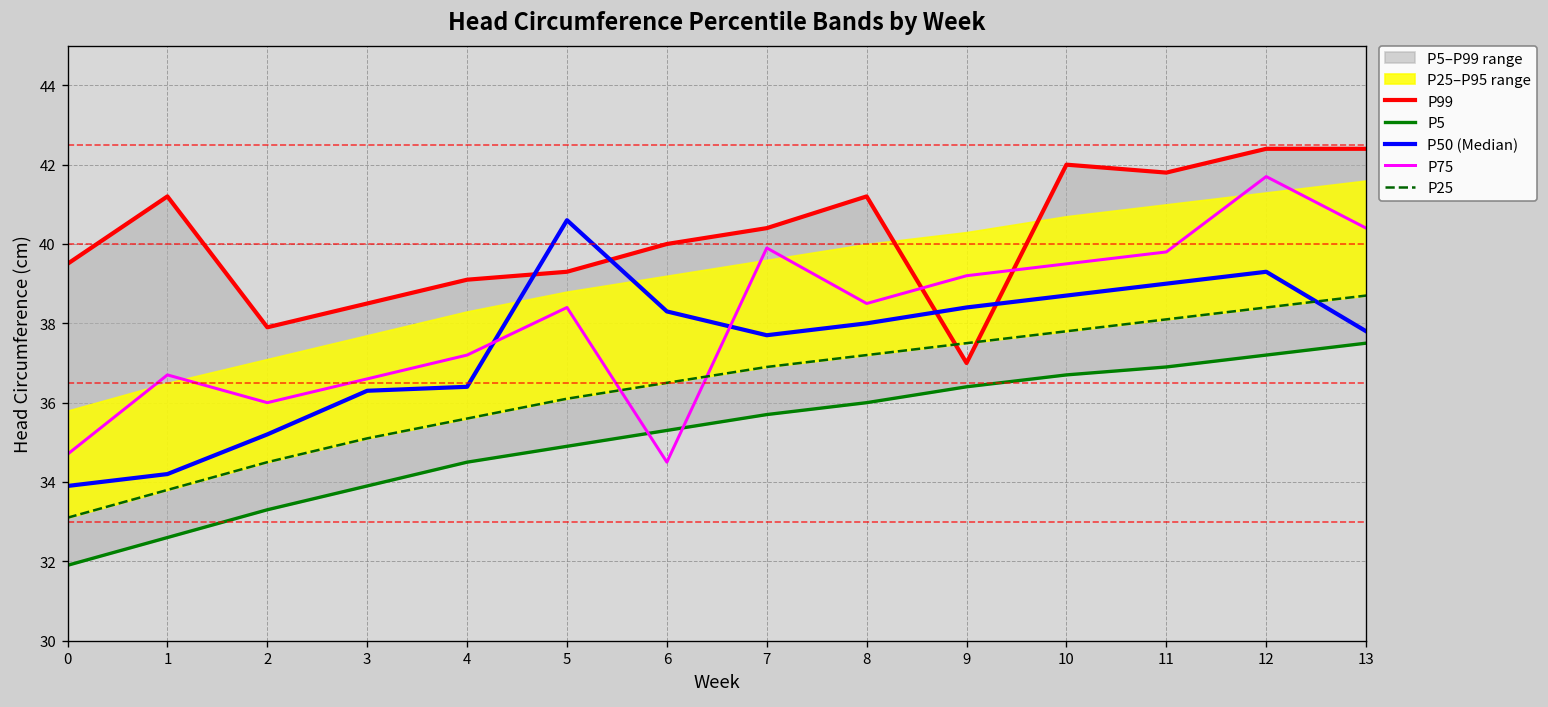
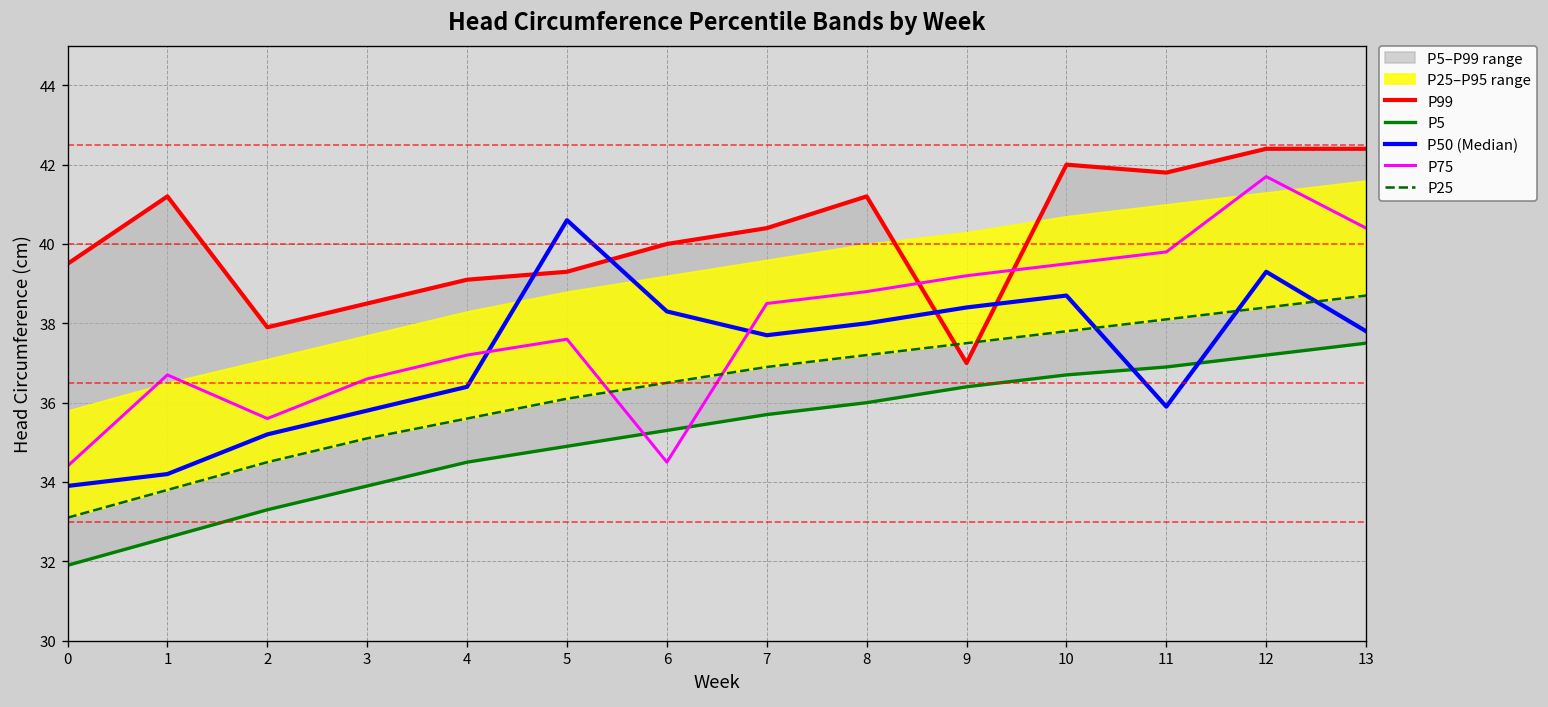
  {
    "P5–P99 range": {
      "0": 39.5,
      "1": 41.2,
      "2": 37.9,
      "3": 38.5,
      "4": 39.1,
      "5": 39.3,
      "6": 40.0,
      "7": 40.4,
      "8": 41.2,
      "9": 37.0,
      "10": 42.0,
      "11": 41.8,
      "12": 42.4,
      "13": 42.4
    },
    "P50 (Median)": {
      "0": 33.9,
      "1": 34.2,
      "2": 35.2,
-     "3": 36.3,
+     "3": 35.8,
      "4": 36.4,
      "5": 40.6,
      "6": 38.3,
      "7": 37.7,
      "8": 38.0,
      "9": 38.4,
      "10": 38.7,
-     "11": 39.0,
+     "11": 35.9,
      "12": 39.3,
      "13": 37.8
    },
    "P75": {
-     "0": 34.7,
+     "0": 34.4,
      "1": 36.7,
-     "2": 36.0,
+     "2": 35.6,
      "3": 36.6,
      "4": 37.2,
-     "5": 38.4,
+     "5": 37.6,
      "6": 34.5,
-     "7": 39.9,
-     "8": 38.5,
+     "7": 38.5,
+     "8": 38.8,
      "9": 39.2,
      "10": 39.5,
      "11": 39.8,
      "12": 41.7,
      "13": 40.4
    }
  }
